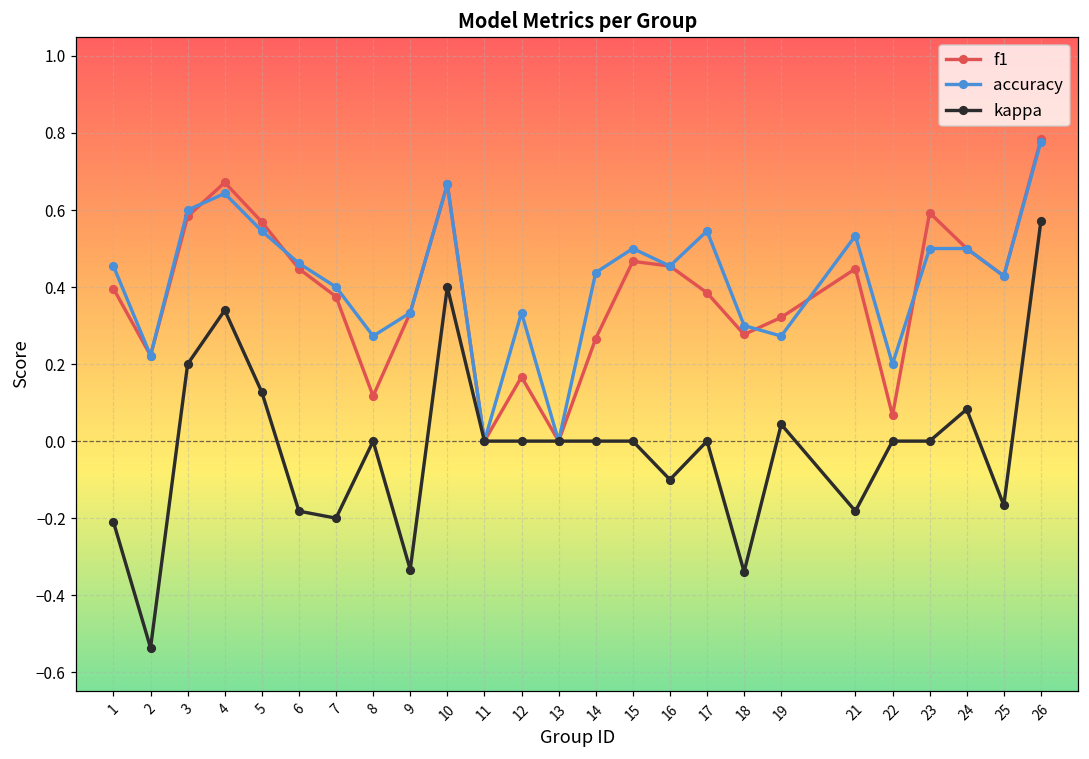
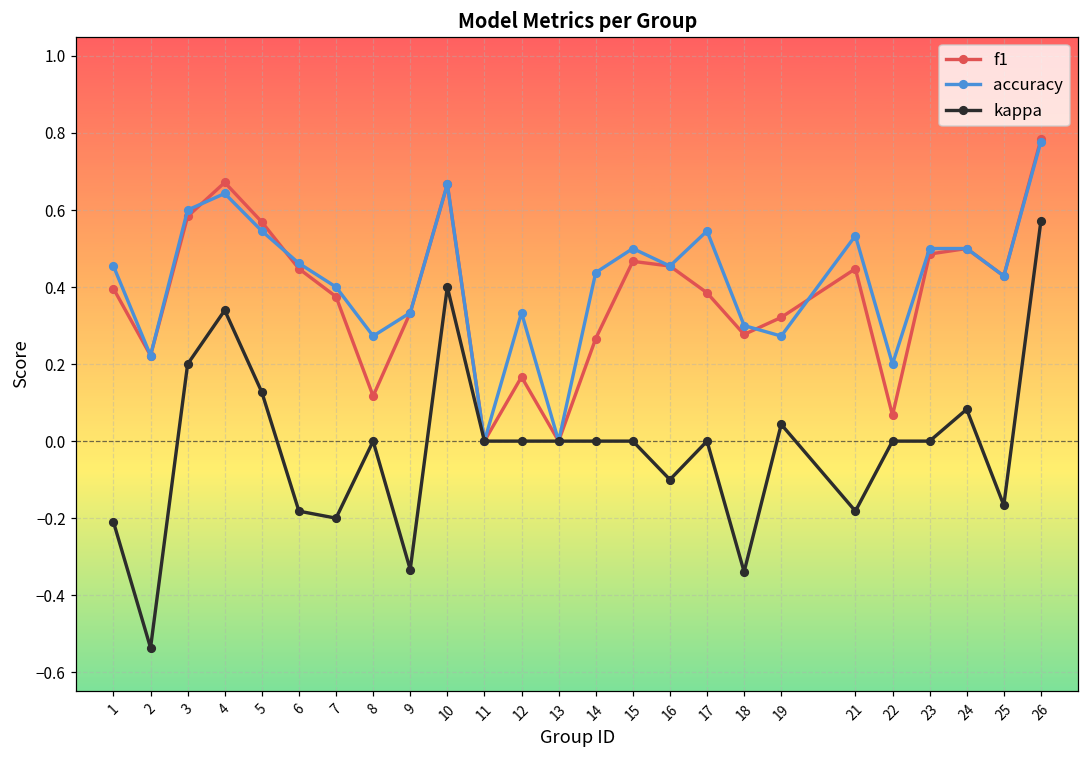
  {
    "f1": {
      "1": 0.40,
      "3": 0.58,
      "4": 0.67,
      "5": 0.57,
      "6": 0.45,
      "7": 0.38,
      "8": 0.12,
      "12": 0.17,
      "14": 0.27,
      "15": 0.47,
      "17": 0.39,
      "18": 0.28,
      "19": 0.32,
      "21": 0.45,
      "22": 0.07,
-     "23": 0.59
+     "23": 0.49
    },
    "accuracy": {
      "1": 0.45,
      "3": 0.60,
      "4": 0.64,
      "5": 0.55,
      "6": 0.46,
      "7": 0.40,
      "8": 0.27,
      "12": 0.33,
      "14": 0.44,
      "15": 0.50,
      "17": 0.55,
      "18": 0.30,
      "19": 0.27,
      "21": 0.53,
      "22": 0.20,
      "23": 0.50
    },
    "kappa": {
      "1": -0.21,
      "2": -0.54,
      "3": 0.20,
      "4": 0.34,
      "5": 0.13,
      "6": -0.18,
      "7": -0.20,
      "8": 0.00,
      "9": -0.33,
      "10": 0.40,
      "12": 0.00,
      "14": 0.00,
      "15": 0.00,
      "16": -0.10,
      "17": 0.00,
      "18": -0.34,
      "19": 0.04,
      "21": -0.18,
      "22": 0.00,
      "23": 0.00,
      "24": 0.08,
      "25": -0.17,
      "26": 0.57
    }
  }
